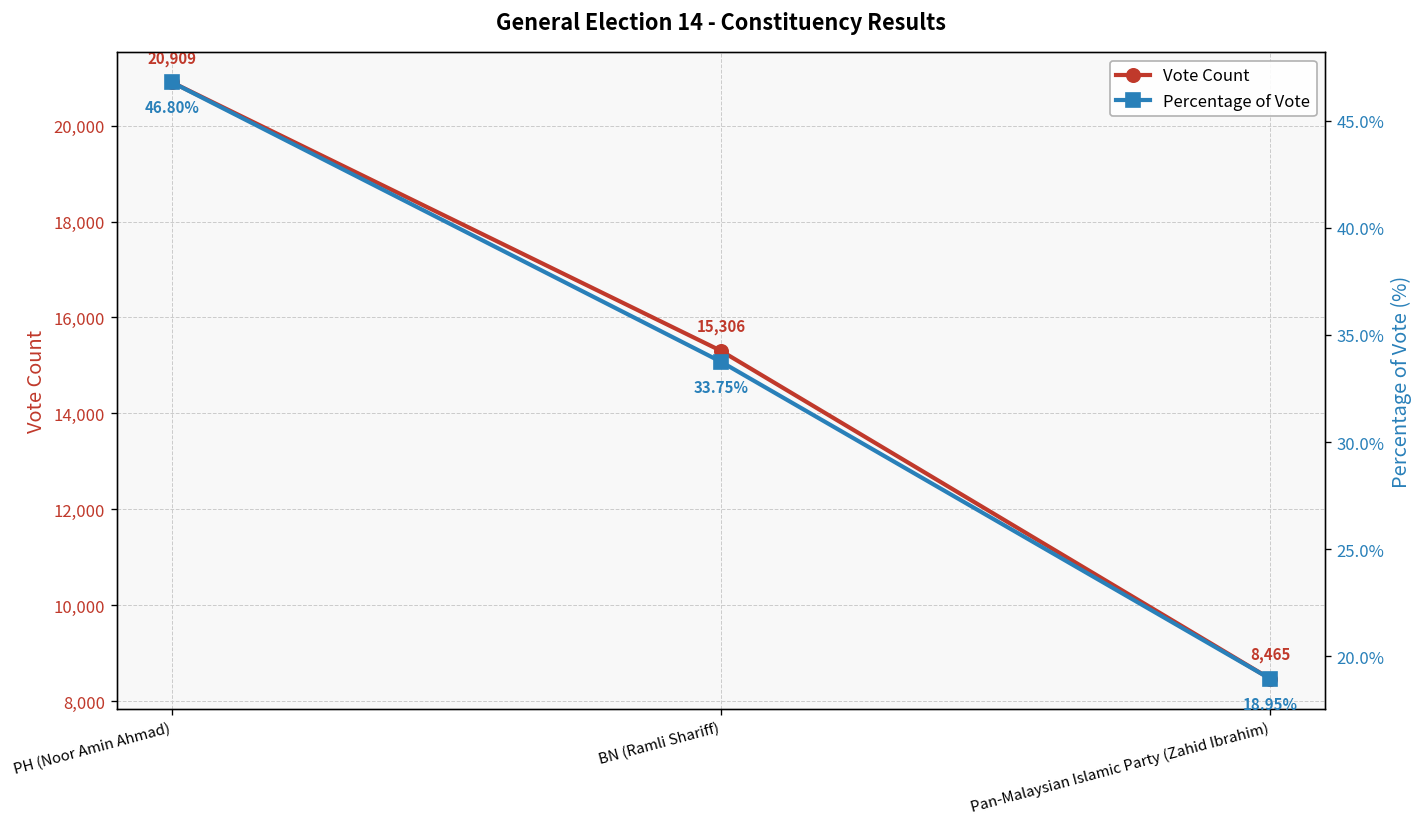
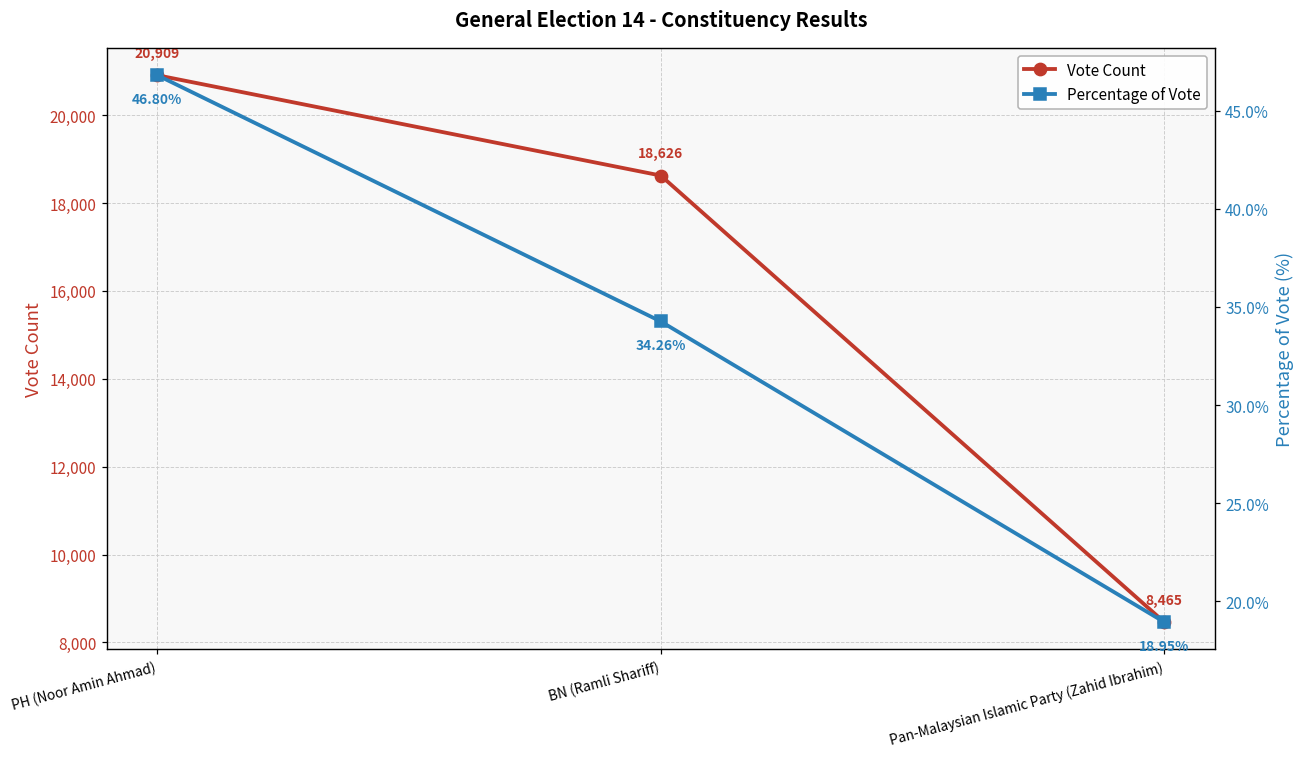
  {
    "Vote Count": {
      "PH (Noor Amin Ahmad)": "20,909",
-     "BN (Ramli Shariff)": "15,306",
+     "BN (Ramli Shariff)": "18,626",
      "Pan-Malaysian Islamic Party (Zahid Ibrahim)": "8,465"
    },
    "Percentage of Vote": {
      "PH (Noor Amin Ahmad)": "46.80%",
-     "BN (Ramli Shariff)": "33.75%",
+     "BN (Ramli Shariff)": "34.26%",
      "Pan-Malaysian Islamic Party (Zahid Ibrahim)": "18.95%"
    }
  }
